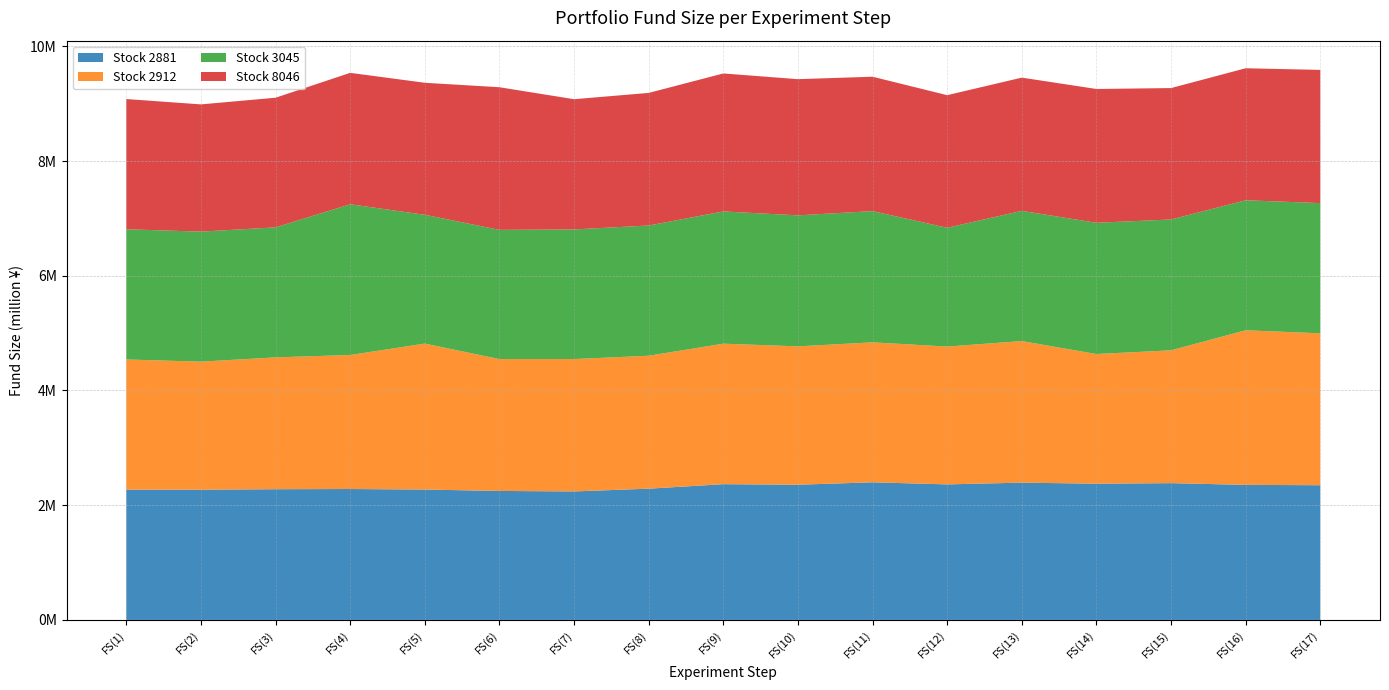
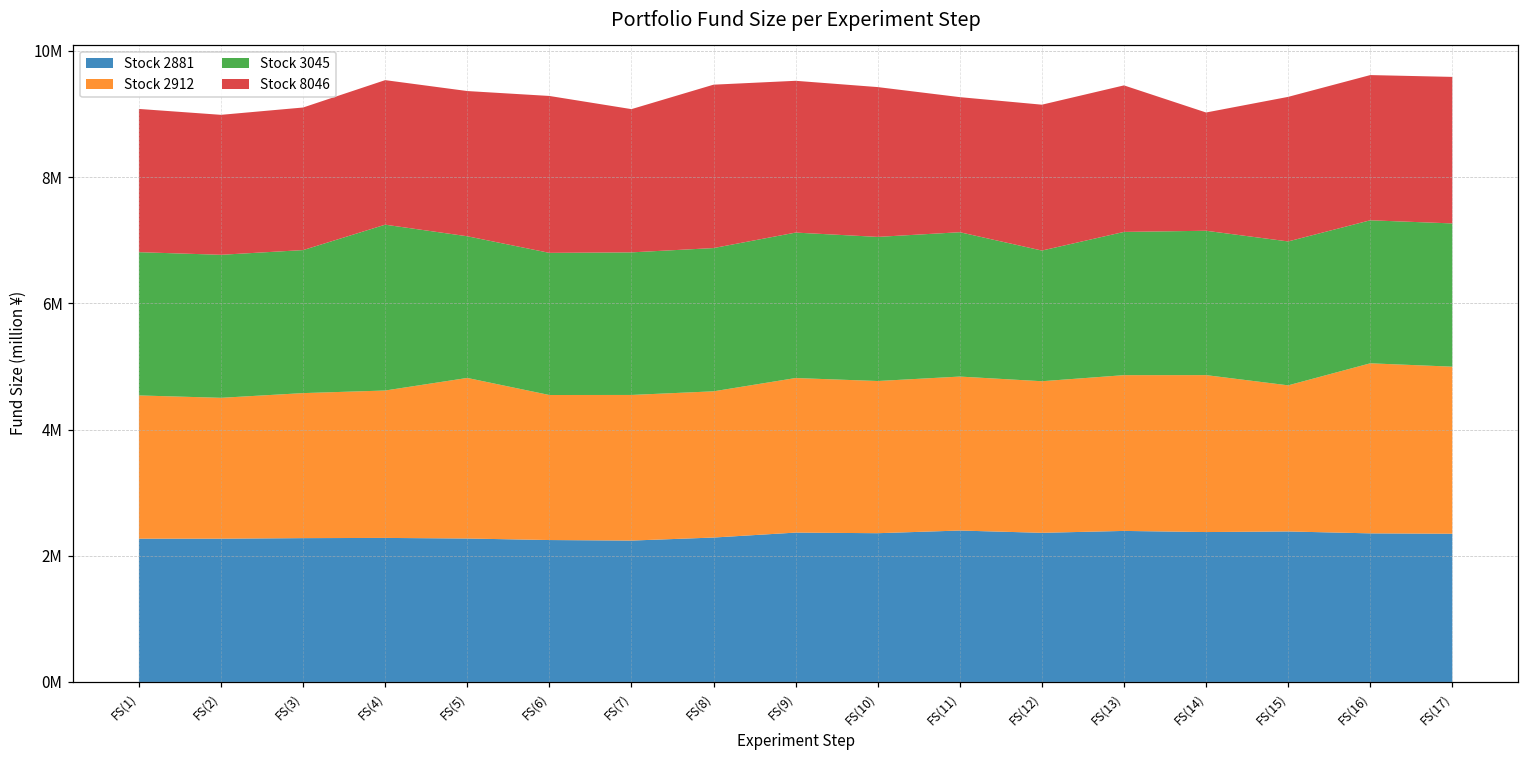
  {
    "Stock 2881": {
      "FS(1)": 2300000,
      "FS(2)": 2300000,
      "FS(3)": 2300000,
      "FS(4)": 2300000,
      "FS(5)": 2300000,
      "FS(6)": 2200000,
      "FS(7)": 2200000,
      "FS(8)": 2300000,
      "FS(9)": 2400000,
      "FS(10)": 2400000,
      "FS(11)": 2400000,
      "FS(12)": 2400000,
      "FS(13)": 2400000,
      "FS(14)": 2400000,
      "FS(15)": 2400000,
      "FS(16)": 2400000,
      "FS(17)": 2300000
    },
    "Stock 2912": {
      "FS(1)": 2300000,
      "FS(2)": 2200000,
      "FS(3)": 2300000,
      "FS(4)": 2300000,
      "FS(5)": 2500000,
      "FS(6)": 2300000,
      "FS(7)": 2300000,
      "FS(8)": 2300000,
      "FS(9)": 2400000,
      "FS(10)": 2400000,
      "FS(11)": 2400000,
      "FS(12)": 2400000,
      "FS(13)": 2500000,
-     "FS(14)": 2300000,
+     "FS(14)": 2500000,
      "FS(15)": 2300000,
      "FS(16)": 2700000,
      "FS(17)": 2600000
    },
    "Stock 3045": {
      "FS(1)": 2300000,
      "FS(2)": 2300000,
      "FS(3)": 2300000,
      "FS(4)": 2600000,
      "FS(5)": 2200000,
      "FS(6)": 2300000,
      "FS(7)": 2300000,
      "FS(8)": 2300000,
      "FS(9)": 2300000,
      "FS(10)": 2300000,
      "FS(11)": 2300000,
      "FS(12)": 2100000,
      "FS(13)": 2300000,
      "FS(14)": 2300000,
      "FS(15)": 2300000,
      "FS(16)": 2300000,
      "FS(17)": 2300000
    },
    "Stock 8046": {
      "FS(1)": 2300000,
      "FS(2)": 2200000,
      "FS(3)": 2300000,
      "FS(4)": 2300000,
      "FS(5)": 2300000,
      "FS(6)": 2500000,
      "FS(7)": 2300000,
-     "FS(8)": 2300000,
+     "FS(8)": 2600000,
      "FS(9)": 2400000,
      "FS(10)": 2400000,
-     "FS(11)": 2300000,
+     "FS(11)": 2100000,
      "FS(12)": 2300000,
      "FS(13)": 2300000,
-     "FS(14)": 2300000,
+     "FS(14)": 1900000,
      "FS(15)": 2300000,
      "FS(16)": 2300000,
      "FS(17)": 2300000
    }
  }
